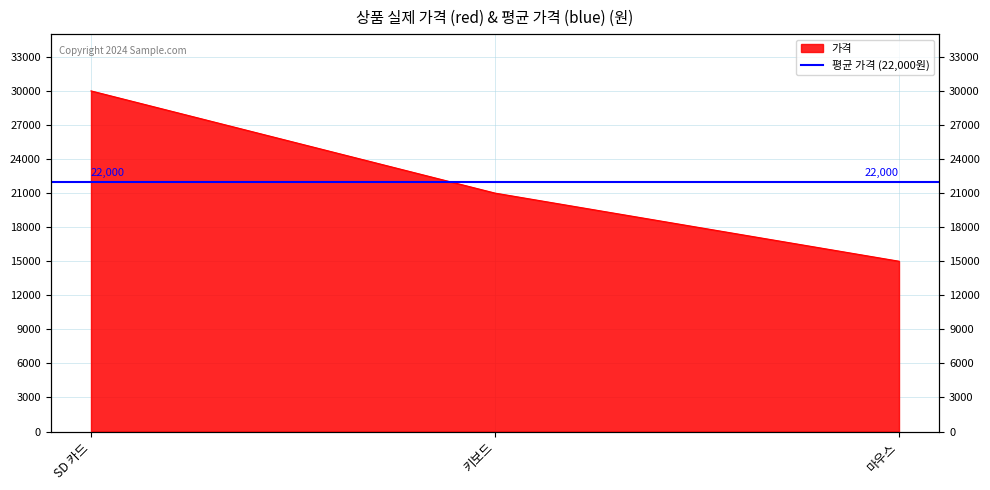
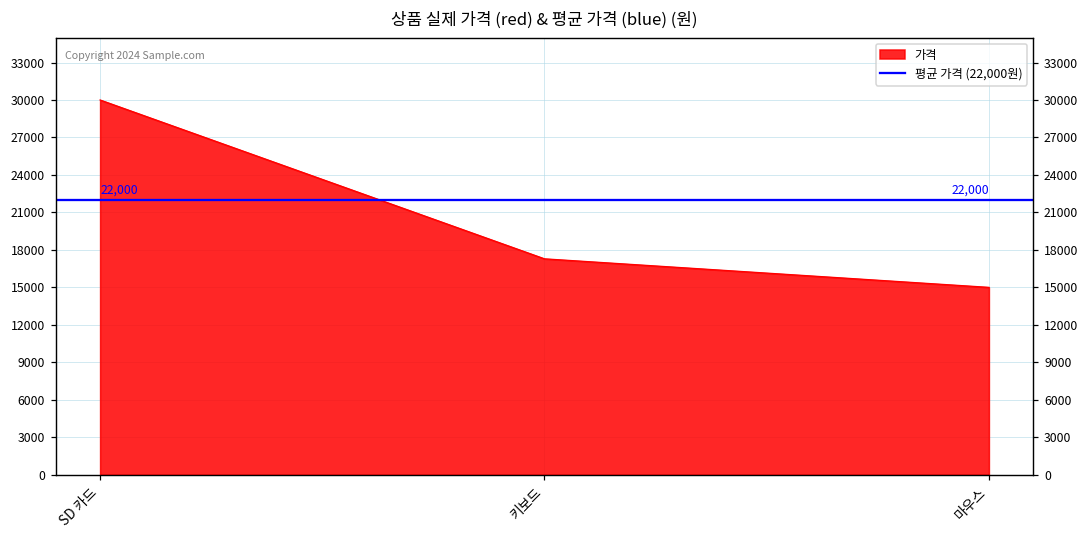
  {
    "SD 카드": 30000,
-   "키보드": 21000,
+   "키보드": 17300,
    "마우스": 15000
  }
